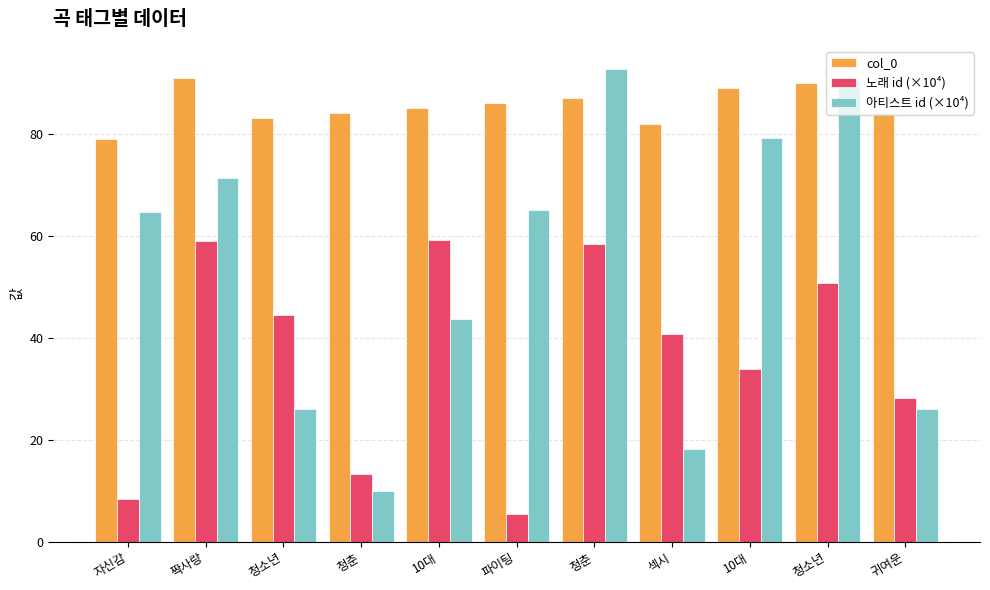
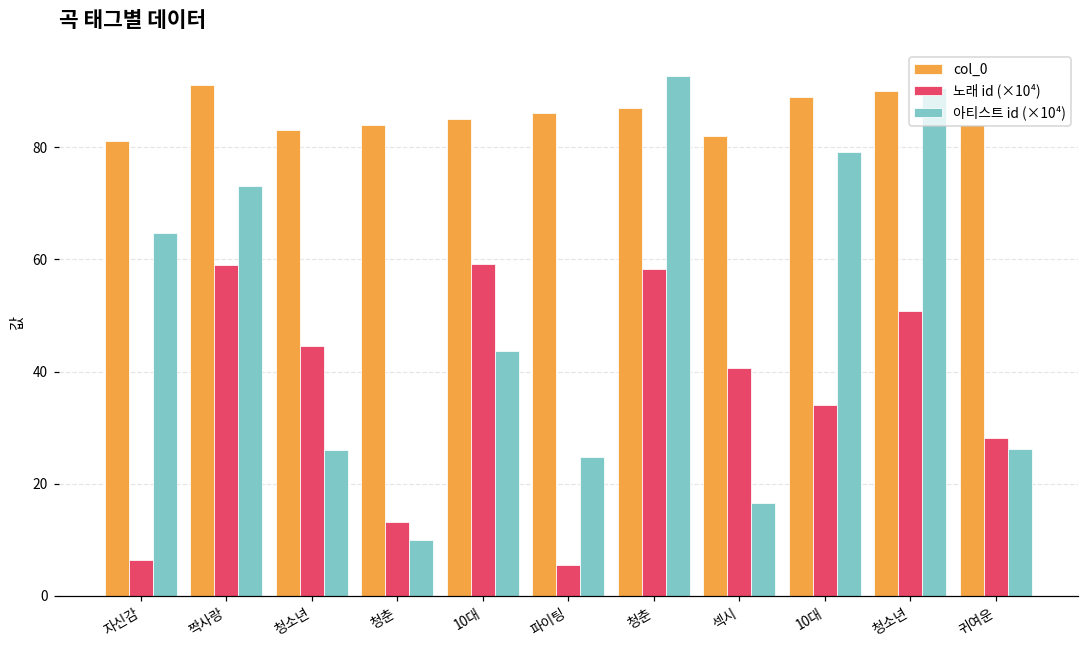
  {
    "col_0": {
-     "자신감": 79,
+     "자신감": 81,
      "짝사랑": 91,
      "파이팅": 86,
      "섹시": 82
    },
    "노래 id (×10⁴)": {
-     "자신감": 8,
+     "자신감": 6,
      "짝사랑": 59,
      "파이팅": 5,
      "섹시": 41,
      "귀여운": 28
    },
    "아티스트 id (×10⁴)": {
      "자신감": 65,
-     "짝사랑": 71,
-     "파이팅": 65,
-     "섹시": 18,
+     "짝사랑": 73,
+     "파이팅": 25,
+     "섹시": 17,
      "귀여운": 26
    }
  }
